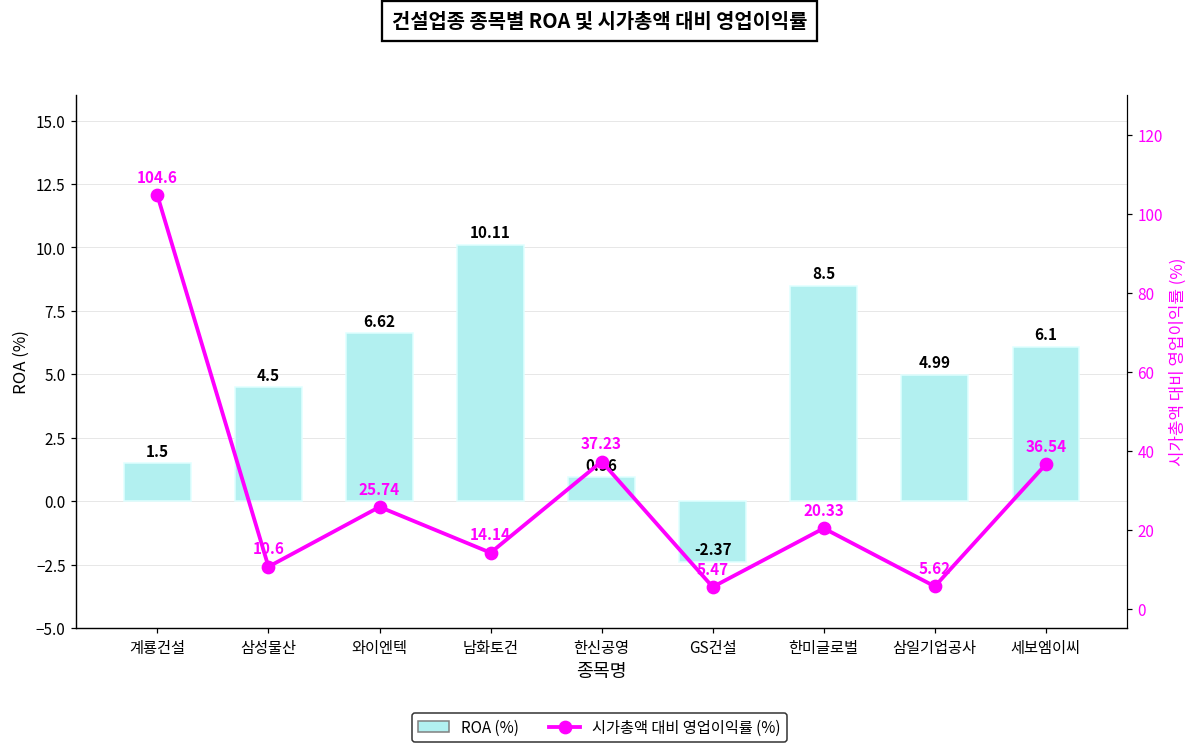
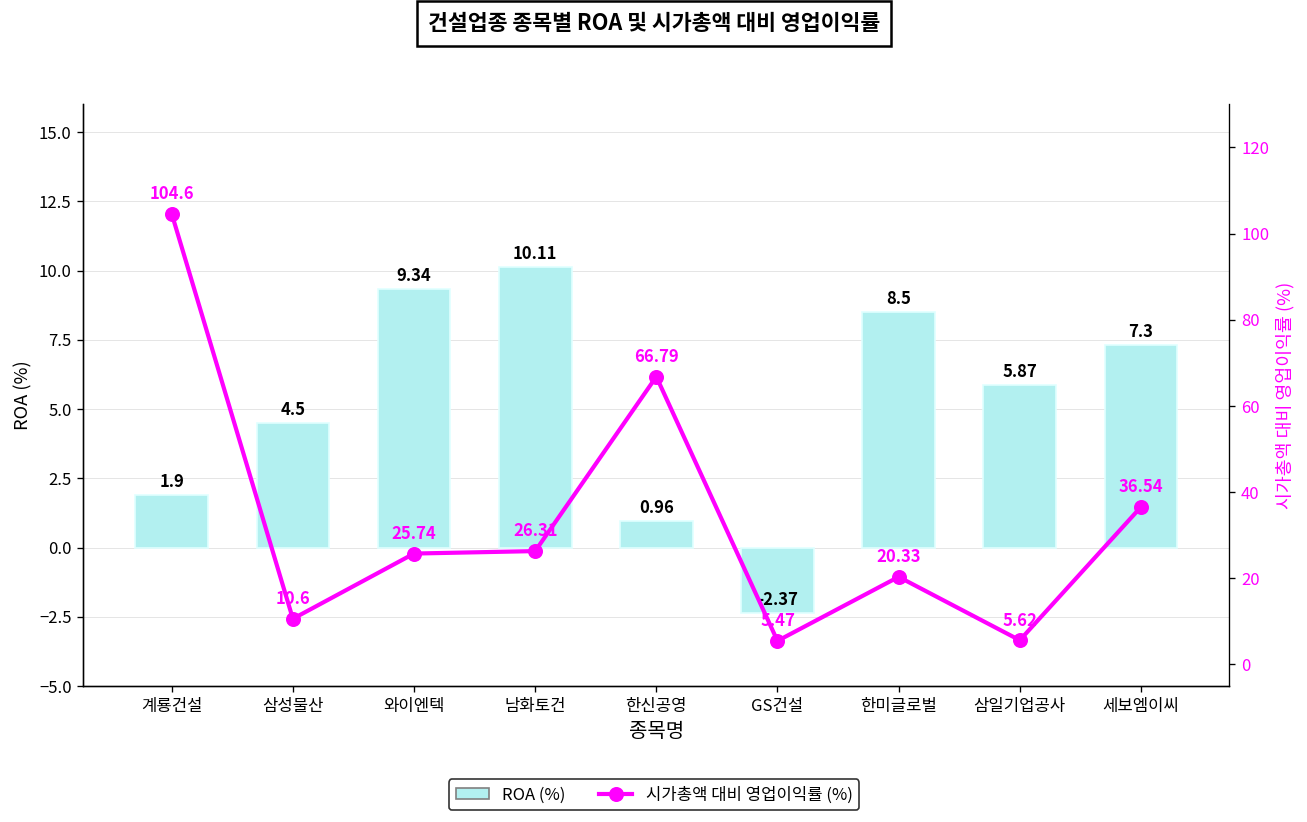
  {
    "ROA (%)": {
-     "계룡건설": 1.5,
+     "계룡건설": 1.9,
      "삼성물산": 4.5,
-     "와이엔텍": 6.62,
+     "와이엔텍": 9.34,
      "남화토건": 10.11,
      "GS건설": -2.37,
      "한미글로벌": 8.5,
-     "삼일기업공사": 4.99,
-     "세보엠이씨": 6.1
+     "삼일기업공사": 5.87,
+     "세보엠이씨": 7.3
    },
    "시가총액 대비 영업이익률 (%)": {
      "계룡건설": 104.6,
      "삼성물산": 10.6,
      "와이엔텍": 25.74,
-     "남화토건": 14.14,
-     "한신공영": 37.23,
+     "남화토건": 26.31,
+     "한신공영": 66.79,
      "GS건설": 5.47,
      "한미글로벌": 20.33,
      "삼일기업공사": 5.62,
      "세보엠이씨": 36.54
    }
  }
